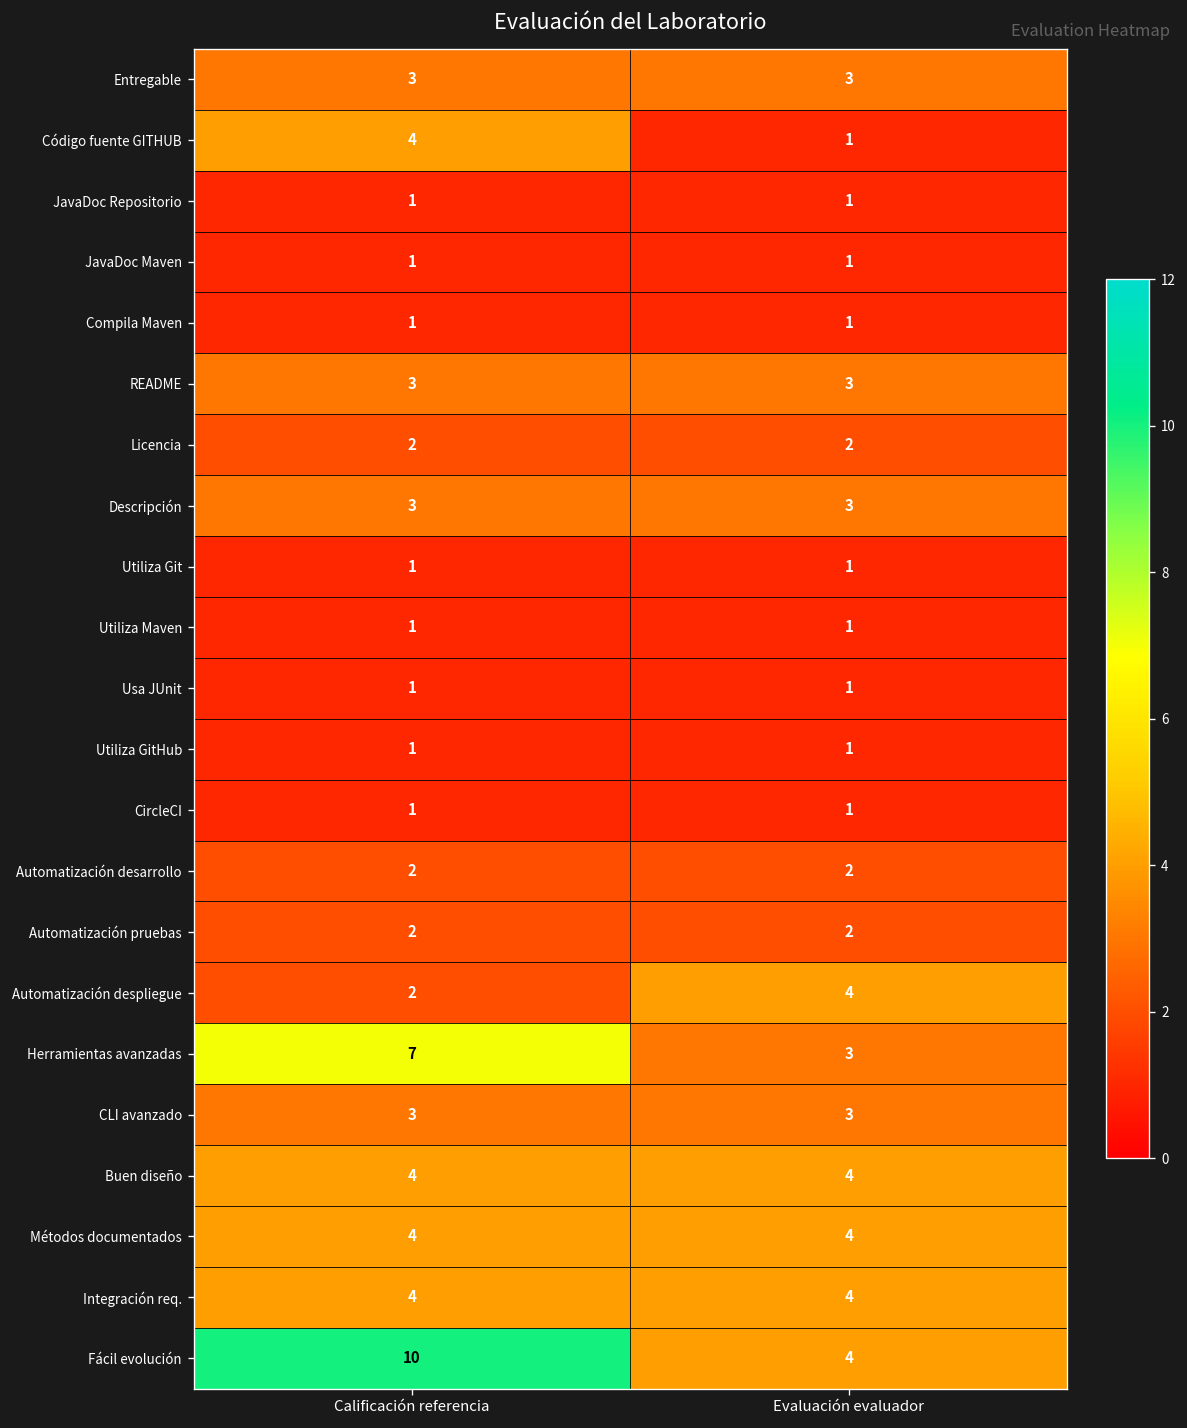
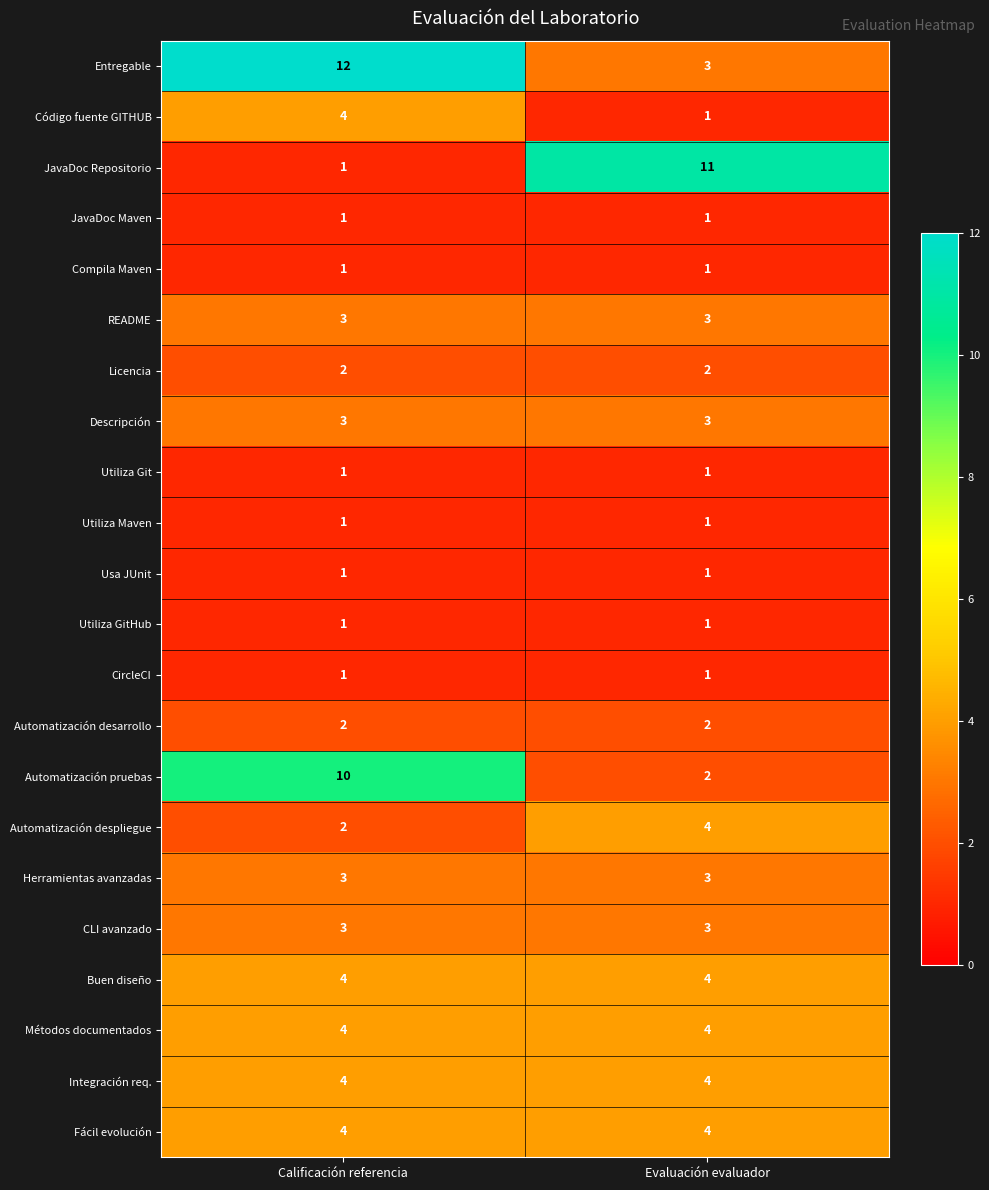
  {
    "Entregable": {
-     "Calificación referencia": 3,
+     "Calificación referencia": 12,
      "Evaluación evaluador": 3
    },
    "Código fuente GITHUB": {
      "Calificación referencia": 4,
      "Evaluación evaluador": 1
    },
    "JavaDoc Repositorio": {
      "Calificación referencia": 1,
-     "Evaluación evaluador": 1
+     "Evaluación evaluador": 11
    },
    "JavaDoc Maven": {
      "Calificación referencia": 1,
      "Evaluación evaluador": 1
    },
    "Compila Maven": {
      "Calificación referencia": 1,
      "Evaluación evaluador": 1
    },
    "README": {
      "Calificación referencia": 3,
      "Evaluación evaluador": 3
    },
    "Licencia": {
      "Calificación referencia": 2,
      "Evaluación evaluador": 2
    },
    "Descripción": {
      "Calificación referencia": 3,
      "Evaluación evaluador": 3
    },
    "Utiliza Git": {
      "Calificación referencia": 1,
      "Evaluación evaluador": 1
    },
    "Utiliza Maven": {
      "Calificación referencia": 1,
      "Evaluación evaluador": 1
    },
    "Usa JUnit": {
      "Calificación referencia": 1,
      "Evaluación evaluador": 1
    },
    "Utiliza GitHub": {
      "Calificación referencia": 1,
      "Evaluación evaluador": 1
    },
    "CircleCI": {
      "Calificación referencia": 1,
      "Evaluación evaluador": 1
    },
    "Automatización desarrollo": {
      "Calificación referencia": 2,
      "Evaluación evaluador": 2
    },
    "Automatización pruebas": {
-     "Calificación referencia": 2,
+     "Calificación referencia": 10,
      "Evaluación evaluador": 2
    },
    "Automatización despliegue": {
      "Calificación referencia": 2,
      "Evaluación evaluador": 4
    },
    "Herramientas avanzadas": {
-     "Calificación referencia": 7,
+     "Calificación referencia": 3,
      "Evaluación evaluador": 3
    },
    "CLI avanzado": {
      "Calificación referencia": 3,
      "Evaluación evaluador": 3
    },
    "Buen diseño": {
      "Calificación referencia": 4,
      "Evaluación evaluador": 4
    },
    "Métodos documentados": {
      "Calificación referencia": 4,
      "Evaluación evaluador": 4
    },
    "Integración req.": {
      "Calificación referencia": 4,
      "Evaluación evaluador": 4
    },
    "Fácil evolución": {
-     "Calificación referencia": 10,
+     "Calificación referencia": 4,
      "Evaluación evaluador": 4
    }
  }
